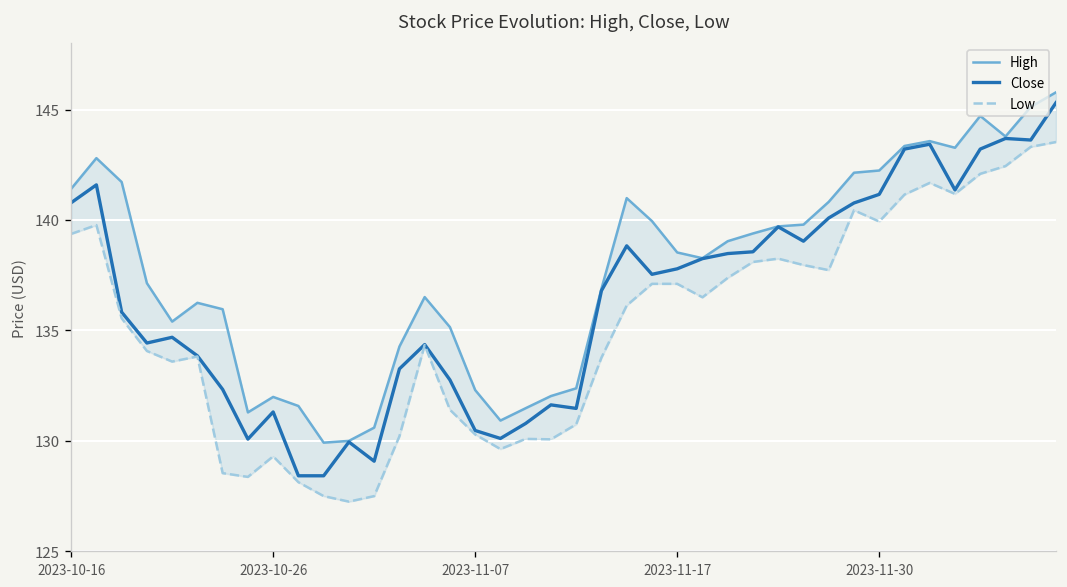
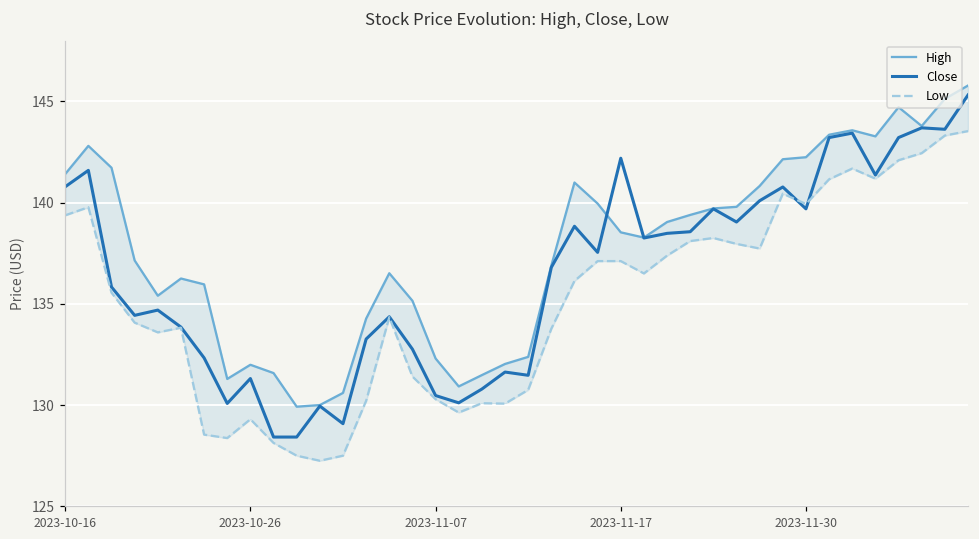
  {
    "Close": {
      "2023-10-16": 140.8,
      "2023-10-26": 131.3,
      "2023-11-07": 130.5,
-     "2023-11-17": 137.8,
-     "2023-11-30": 141.2
+     "2023-11-17": 142.2,
+     "2023-11-30": 139.7
    }
  }
